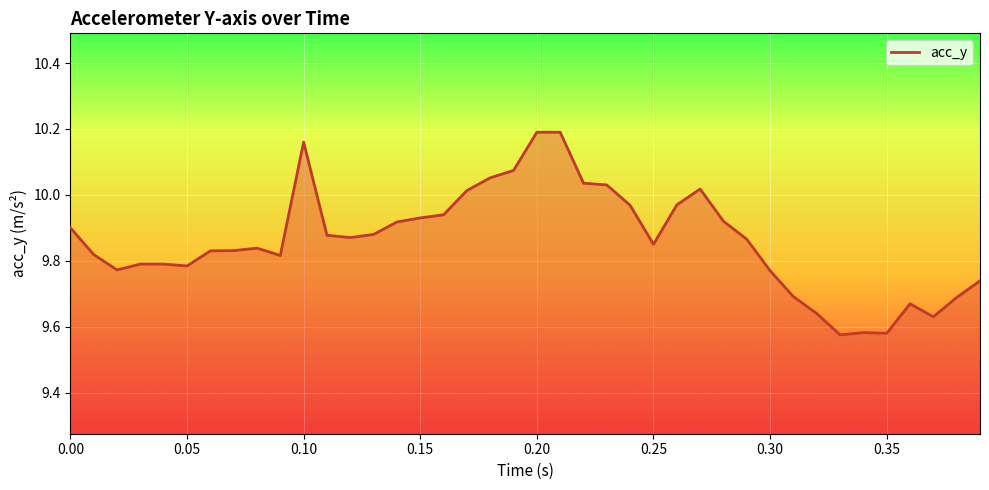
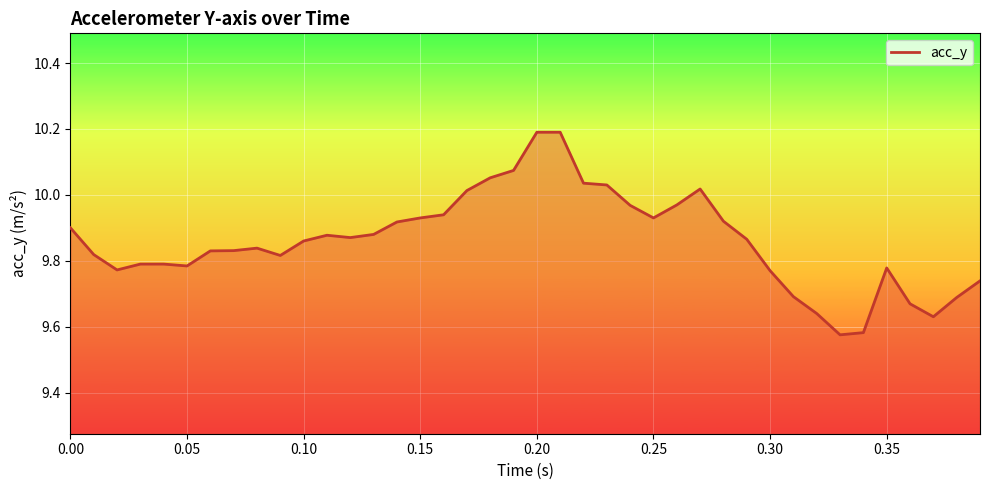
  {
    "0.00": 9.90,
    "0.05": 9.78,
-   "0.10": 10.16,
+   "0.10": 9.86,
    "0.15": 9.93,
    "0.20": 10.19,
-   "0.25": 9.85,
+   "0.25": 9.93,
    "0.30": 9.77,
-   "0.35": 9.58
+   "0.35": 9.78
  }
